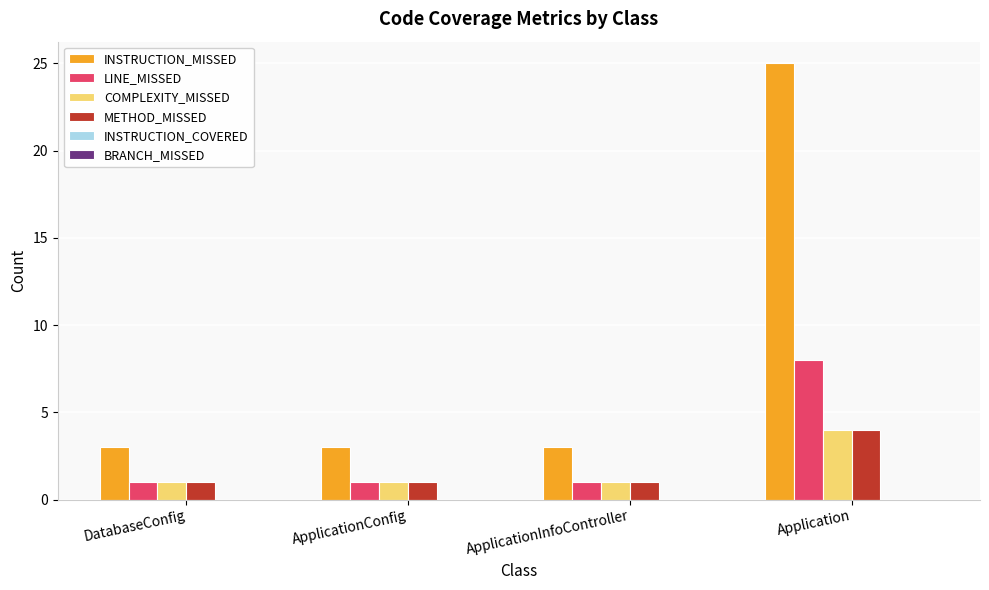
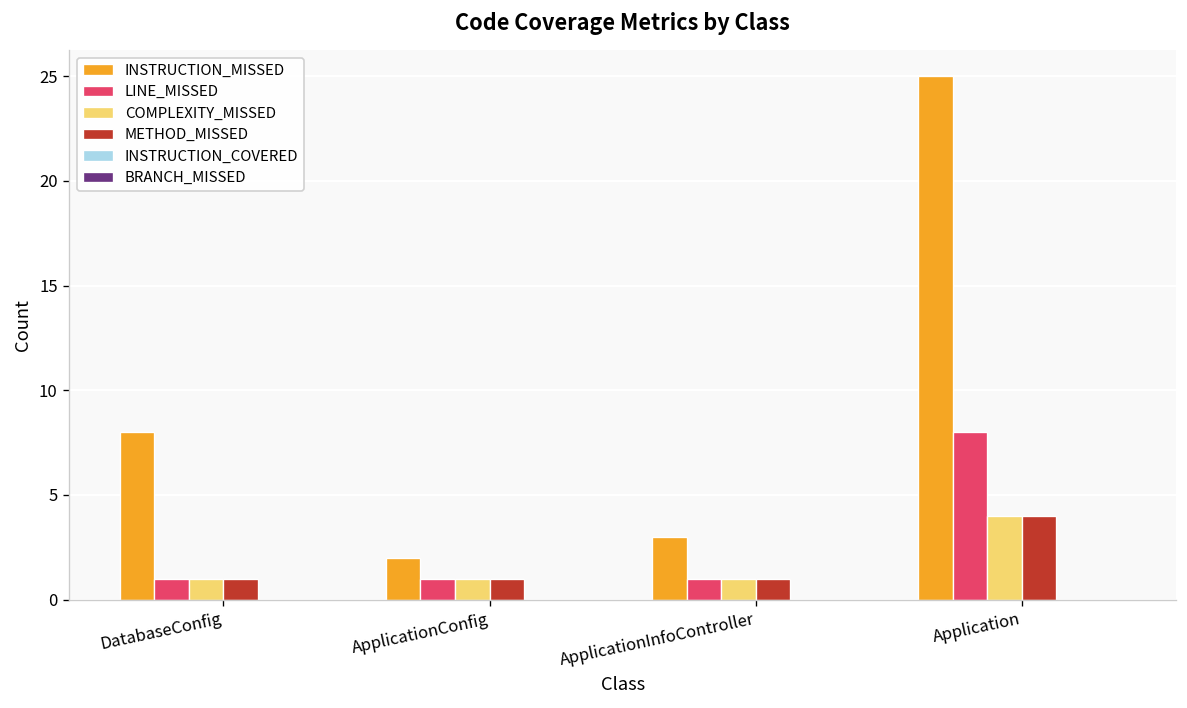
  {
    "INSTRUCTION_MISSED": {
-     "DatabaseConfig": 3,
-     "ApplicationConfig": 3,
+     "DatabaseConfig": 8,
+     "ApplicationConfig": 2,
      "ApplicationInfoController": 3,
      "Application": 25
    },
    "LINE_MISSED": {
      "DatabaseConfig": 1,
      "ApplicationConfig": 1,
      "ApplicationInfoController": 1,
      "Application": 8
    },
    "COMPLEXITY_MISSED": {
      "DatabaseConfig": 1,
      "ApplicationConfig": 1,
      "ApplicationInfoController": 1,
      "Application": 4
    },
    "METHOD_MISSED": {
      "DatabaseConfig": 1,
      "ApplicationConfig": 1,
      "ApplicationInfoController": 1,
      "Application": 4
    },
    "INSTRUCTION_COVERED": {
      "DatabaseConfig": 0,
      "ApplicationConfig": 0,
      "ApplicationInfoController": 0,
      "Application": 0
    },
    "BRANCH_MISSED": {
      "DatabaseConfig": 0,
      "ApplicationConfig": 0,
      "ApplicationInfoController": 0,
      "Application": 0
    }
  }
